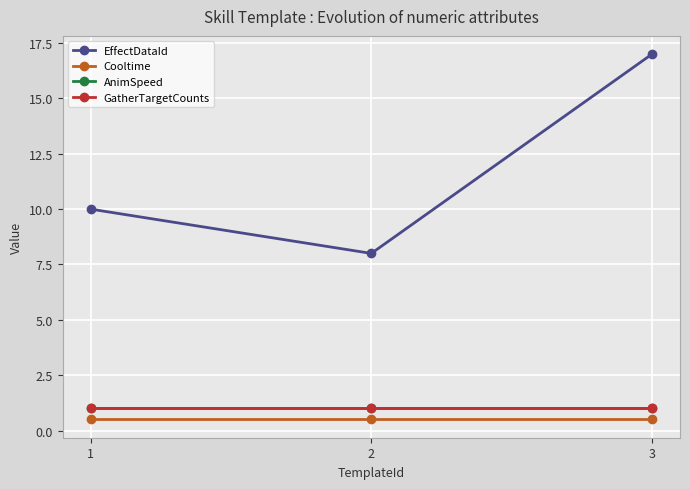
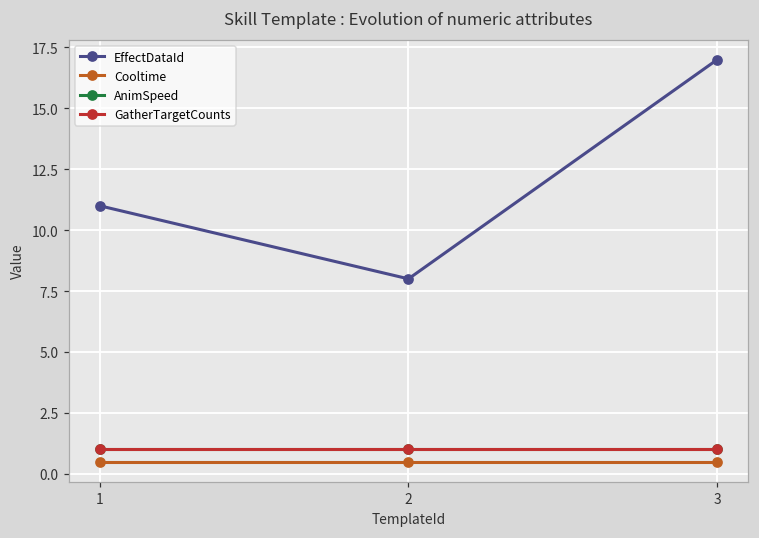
  {
    "EffectDataId": {
-     "1": 10,
+     "1": 11,
      "2": 8,
      "3": 17
    }
  }
